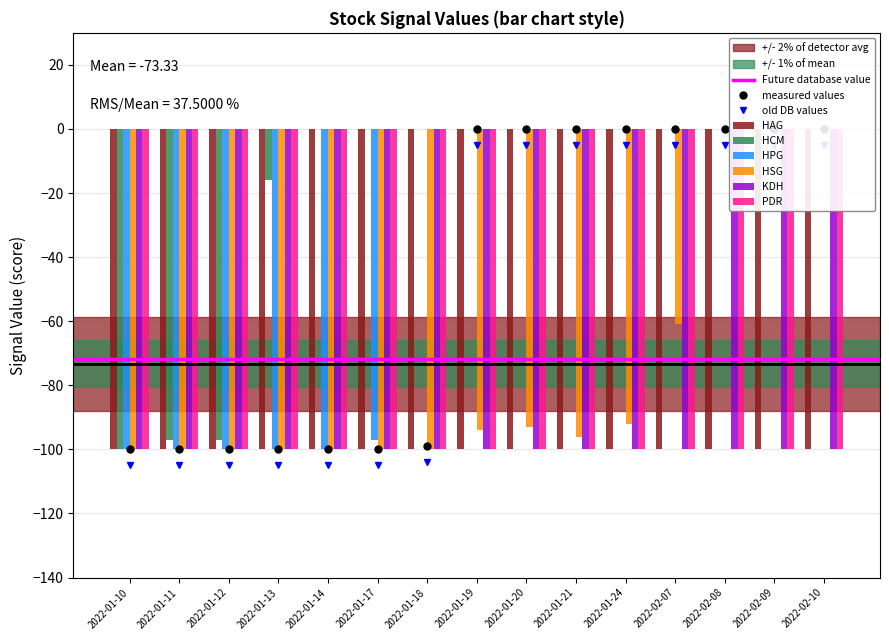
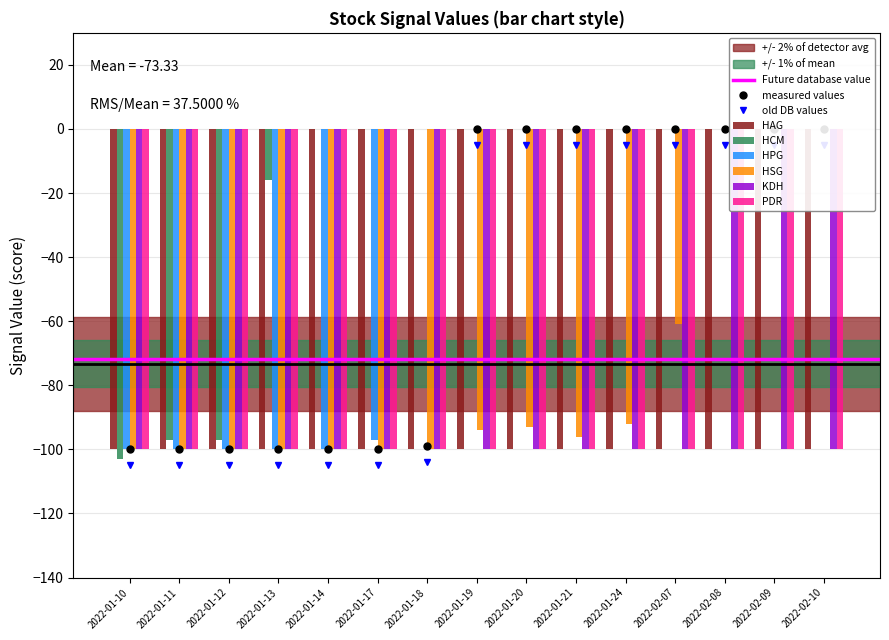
  {
    "HAG": {
      "2022-01-10": -100,
      "2022-01-11": -100,
      "2022-01-12": -100,
      "2022-01-13": -100,
      "2022-01-14": -100,
      "2022-01-17": -100,
      "2022-01-18": -100,
      "2022-01-19": -100,
      "2022-01-20": -100,
      "2022-01-21": -100,
      "2022-01-24": -100,
      "2022-02-07": -100,
      "2022-02-08": -100,
      "2022-02-09": -100,
      "2022-02-10": -100
    },
    "HCM": {
-     "2022-01-10": -100,
+     "2022-01-10": -103,
      "2022-01-11": -97,
      "2022-01-12": -97,
      "2022-01-13": -16,
      "2022-01-14": 0,
      "2022-01-17": 0,
      "2022-01-18": 0,
      "2022-01-19": 0,
      "2022-01-20": 0,
      "2022-01-21": 0,
      "2022-01-24": 0,
      "2022-02-07": 0,
      "2022-02-08": 0
    },
    "HPG": {
      "2022-01-10": -100,
      "2022-01-11": -100,
      "2022-01-12": -100,
      "2022-01-13": -100,
      "2022-01-14": -100,
      "2022-01-17": -97,
      "2022-01-18": 0,
      "2022-01-19": 0,
      "2022-01-20": 0,
      "2022-01-21": 0,
      "2022-01-24": 0,
      "2022-02-07": 0,
      "2022-02-08": 0
    },
    "HSG": {
      "2022-01-10": -100,
      "2022-01-11": -100,
      "2022-01-12": -100,
      "2022-01-13": -100,
      "2022-01-14": -100,
      "2022-01-17": -100,
      "2022-01-18": -100,
      "2022-01-19": -94,
      "2022-01-20": -93,
      "2022-01-21": -96,
      "2022-01-24": -92,
      "2022-02-08": 0
    },
    "KDH": {
      "2022-01-10": -100,
      "2022-01-11": -100,
      "2022-01-12": -100,
      "2022-01-13": -100,
      "2022-01-14": -100,
      "2022-01-17": -100,
      "2022-01-18": -100,
      "2022-01-19": -100,
      "2022-01-20": -100,
      "2022-01-21": -100,
      "2022-01-24": -100,
      "2022-02-07": -100,
      "2022-02-08": -100,
      "2022-02-09": -100,
      "2022-02-10": -100
    },
    "PDR": {
      "2022-01-10": -100,
      "2022-01-11": -100,
      "2022-01-12": -100,
      "2022-01-13": -100,
      "2022-01-14": -100,
      "2022-01-17": -100,
      "2022-01-18": -100,
      "2022-01-19": -100,
      "2022-01-20": -100,
      "2022-01-21": -100,
      "2022-01-24": -100,
      "2022-02-07": -100,
      "2022-02-08": -100,
      "2022-02-09": -100,
      "2022-02-10": -100
    }
  }
